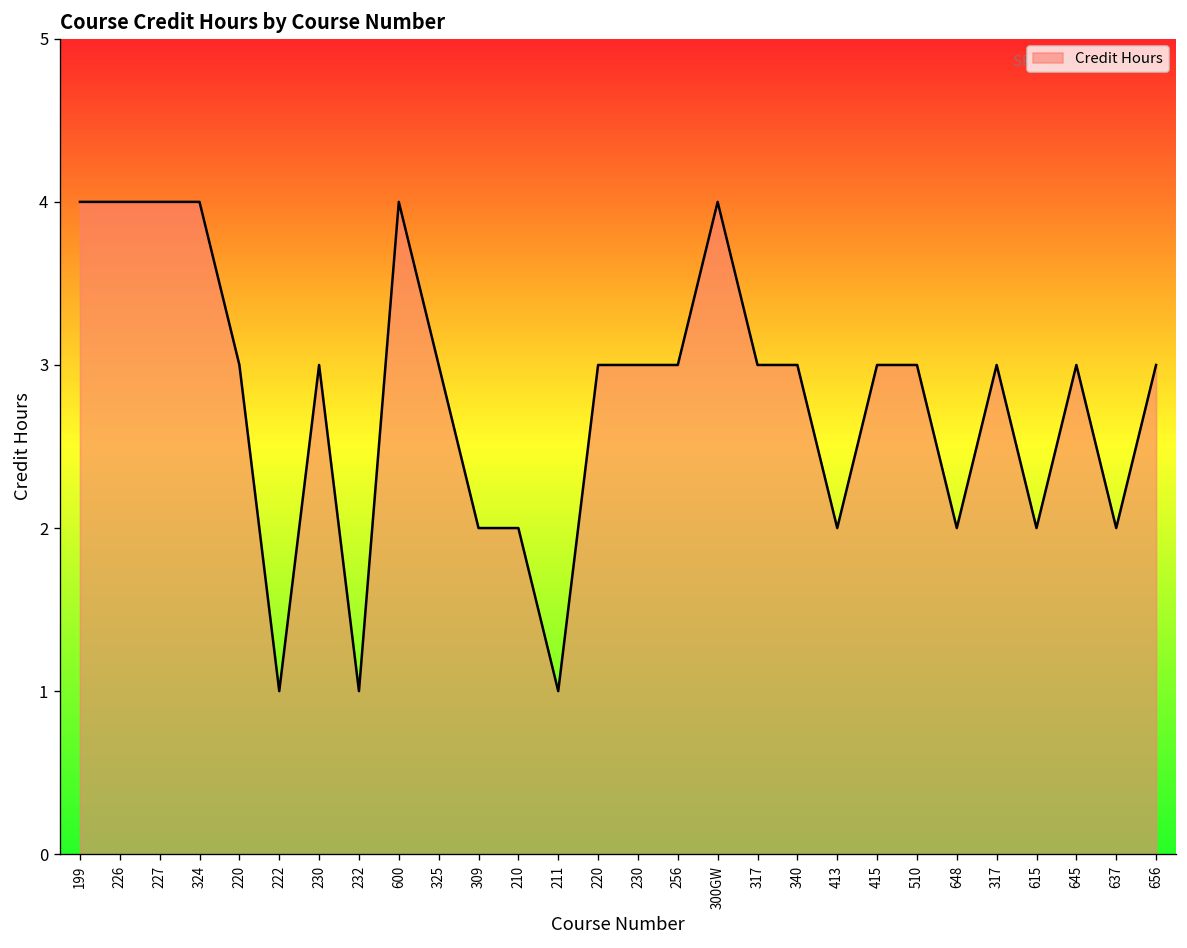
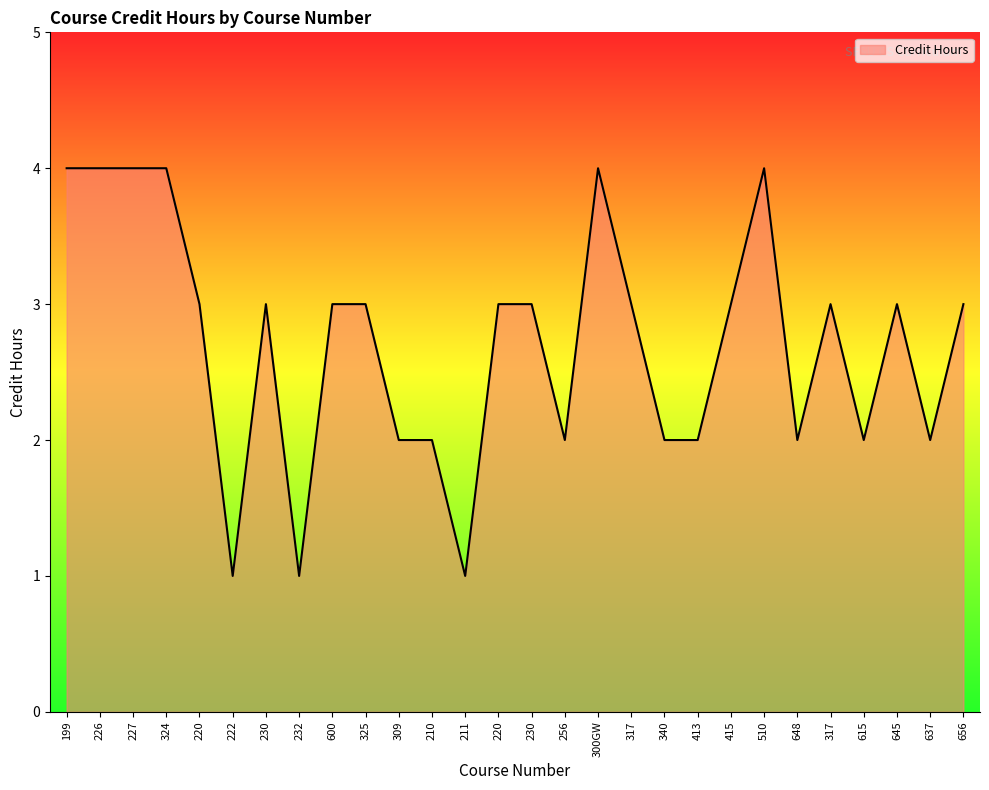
  {
    "199": 4,
    "226": 4,
    "227": 4,
    "324": 4,
    "222": 1,
    "232": 1,
-   "600": 4,
+   "600": 3,
    "325": 3,
    "309": 2,
    "210": 2,
    "211": 1,
-   "256": 3,
+   "256": 2,
    "300GW": 4,
-   "340": 3,
+   "340": 2,
    "413": 2,
    "415": 3,
-   "510": 3,
+   "510": 4,
    "648": 2,
    "615": 2,
    "645": 3,
    "637": 2,
    "656": 3
  }
